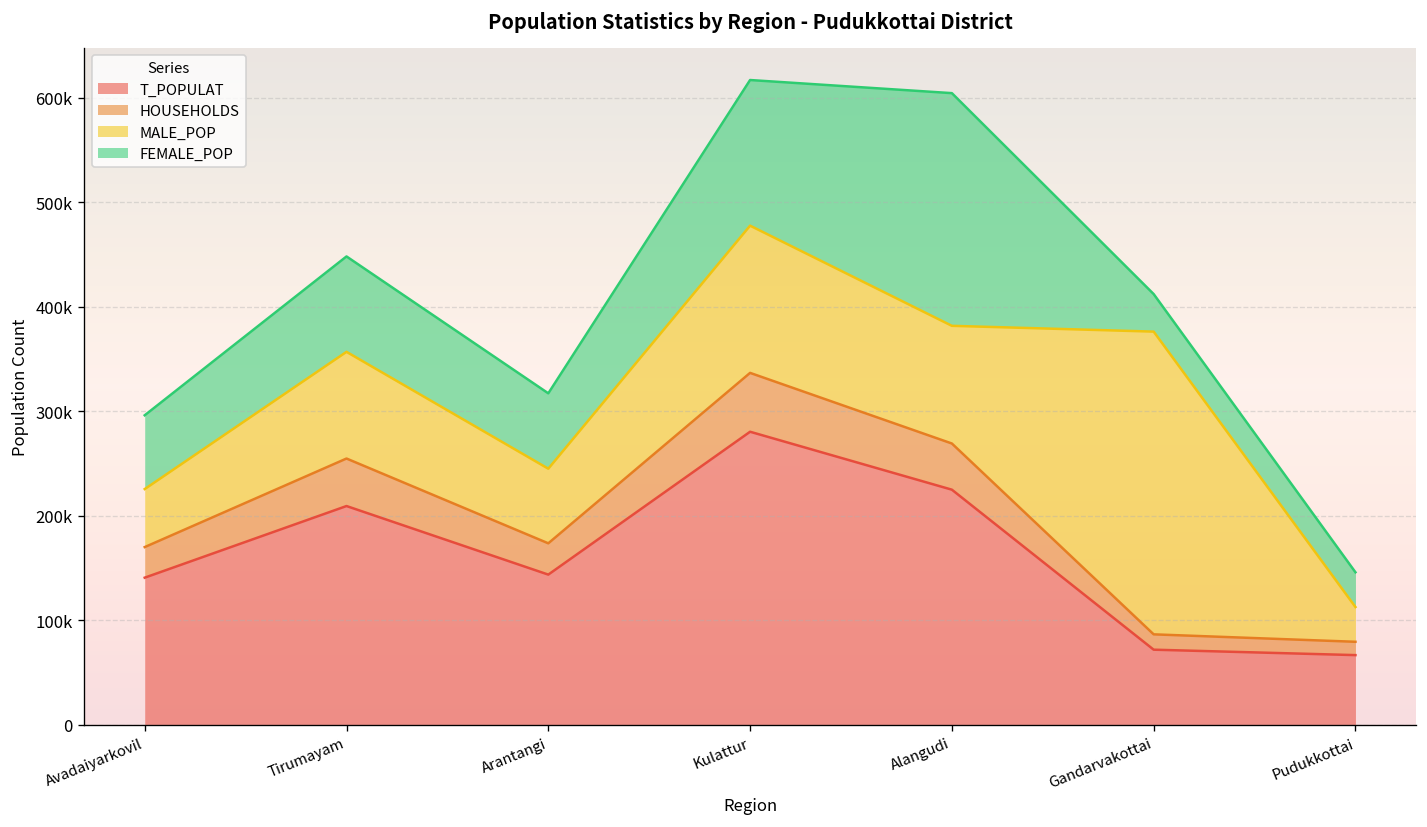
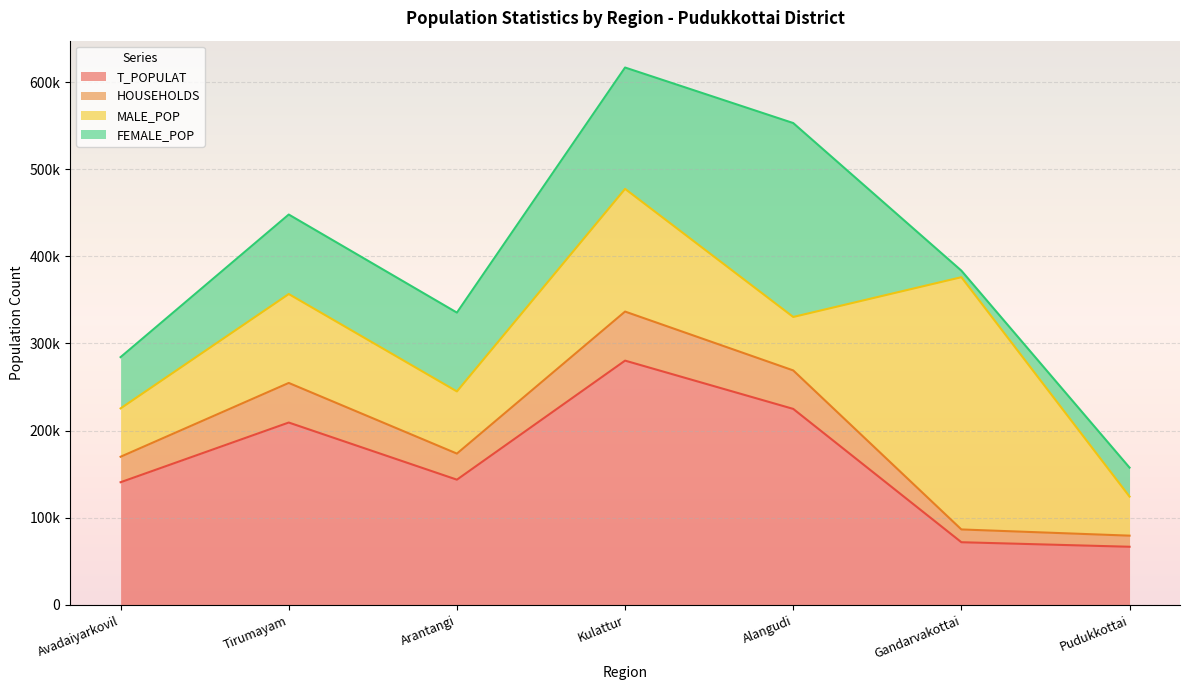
  {
    "MALE_POP": {
      "Avadaiyarkovil": 60000,
      "Tirumayam": 100000,
      "Arantangi": 70000,
      "Kulattur": 140000,
-     "Alangudi": 110000,
+     "Alangudi": 60000,
      "Gandarvakottai": 290000,
-     "Pudukkottai": 30000
+     "Pudukkottai": 40000
    },
    "FEMALE_POP": {
-     "Avadaiyarkovil": 70000,
+     "Avadaiyarkovil": 60000,
      "Tirumayam": 90000,
-     "Arantangi": 70000,
+     "Arantangi": 90000,
      "Kulattur": 140000,
      "Alangudi": 220000,
-     "Gandarvakottai": 40000,
+     "Gandarvakottai": 10000,
      "Pudukkottai": 30000
    }
  }
